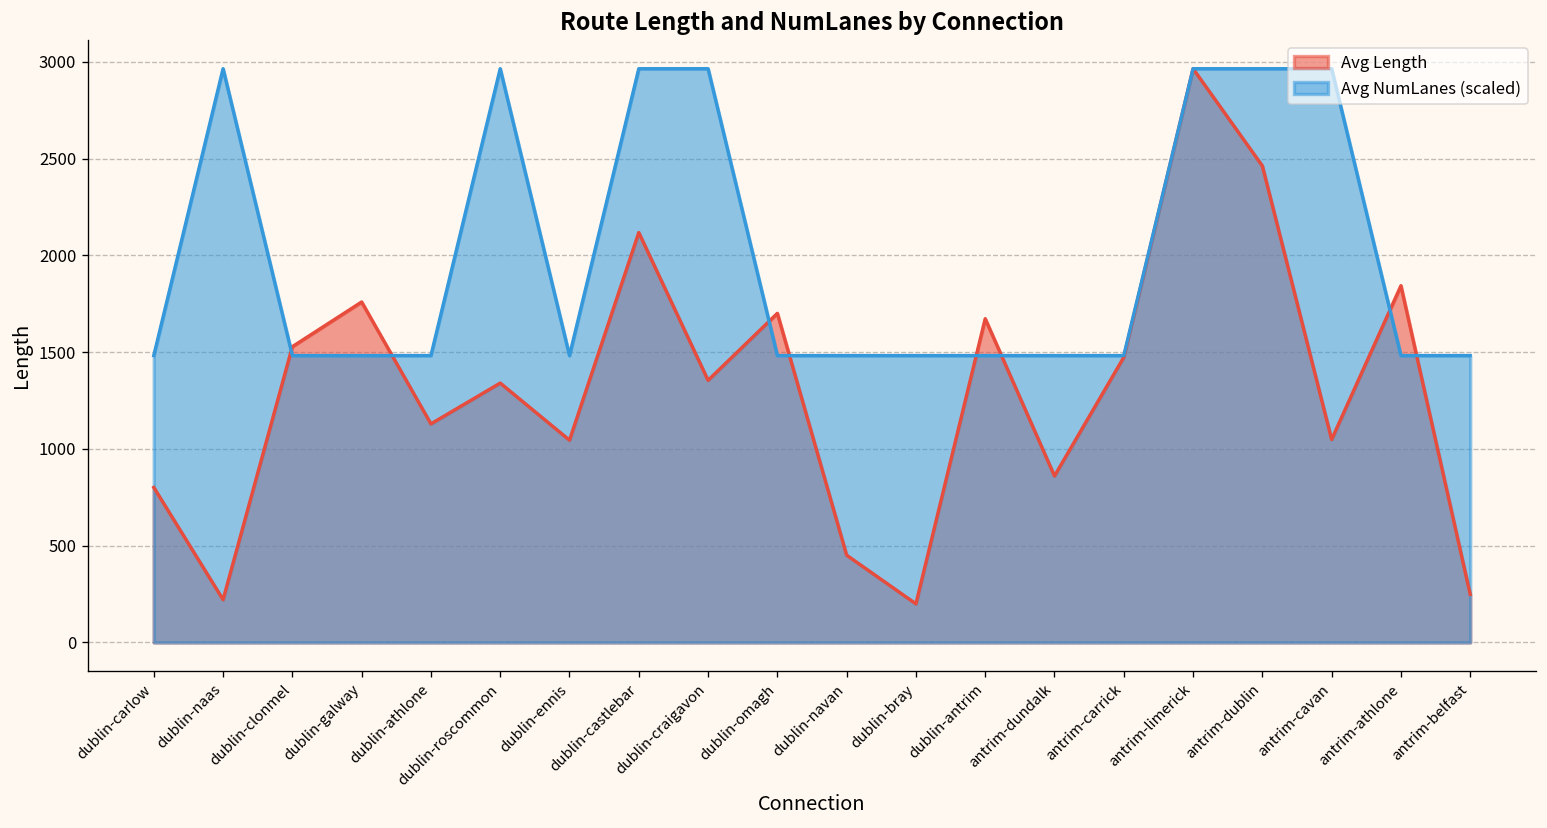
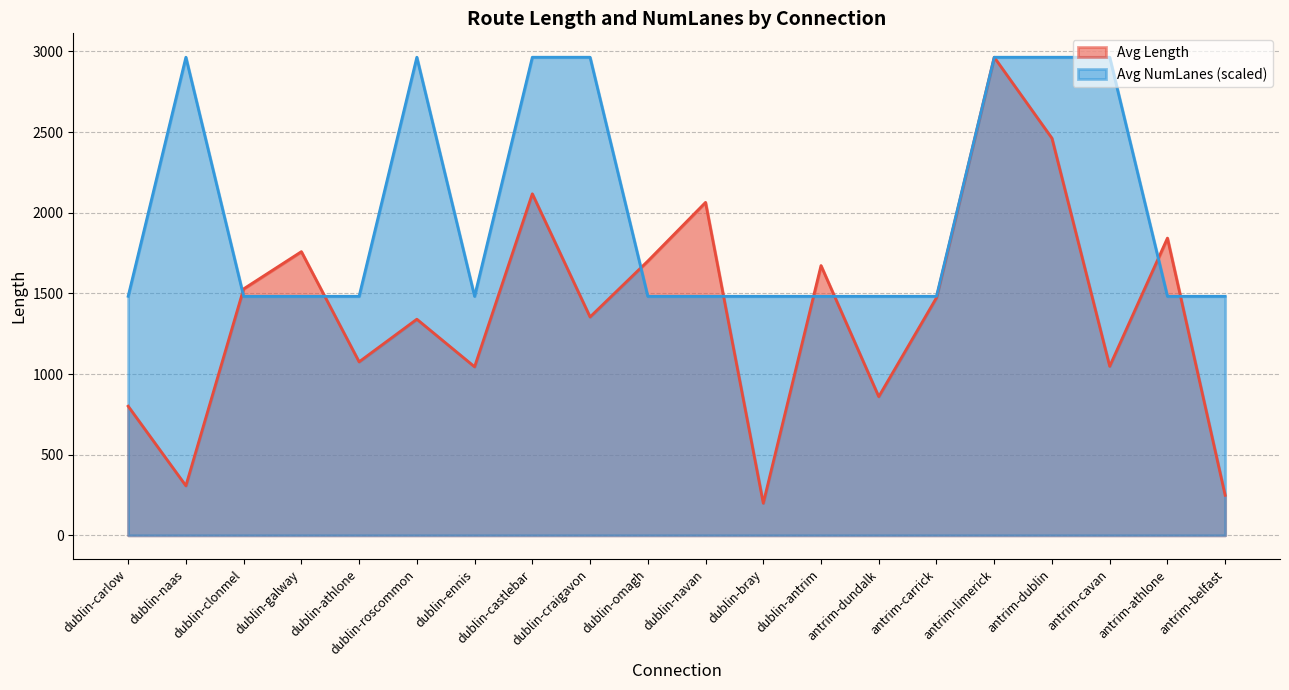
  {
    "Avg Length": {
      "dublin-carlow": 800,
-     "dublin-naas": 220,
+     "dublin-naas": 310,
      "dublin-clonmel": 1530,
      "dublin-galway": 1760,
-     "dublin-athlone": 1130,
+     "dublin-athlone": 1080,
      "dublin-roscommon": 1340,
      "dublin-ennis": 1040,
      "dublin-castlebar": 2120,
      "dublin-craigavon": 1350,
      "dublin-omagh": 1700,
-     "dublin-navan": 450,
+     "dublin-navan": 2060,
      "dublin-bray": 200,
      "dublin-antrim": 1670,
      "antrim-dundalk": 860,
      "antrim-dublin": 2460,
      "antrim-cavan": 1050,
      "antrim-athlone": 1840,
      "antrim-belfast": 250
    },
    "Avg NumLanes (scaled)": {
      "dublin-carlow": 1480,
      "dublin-naas": 2960,
      "dublin-clonmel": 1480,
      "dublin-galway": 1480,
      "dublin-athlone": 1480,
      "dublin-roscommon": 2960,
      "dublin-ennis": 1480,
      "dublin-castlebar": 2960,
      "dublin-craigavon": 2960,
      "dublin-omagh": 1480,
      "dublin-navan": 1480,
      "dublin-bray": 1480,
      "dublin-antrim": 1480,
      "antrim-dundalk": 1480,
      "antrim-dublin": 2960,
      "antrim-athlone": 1480,
      "antrim-belfast": 1480
    }
  }
